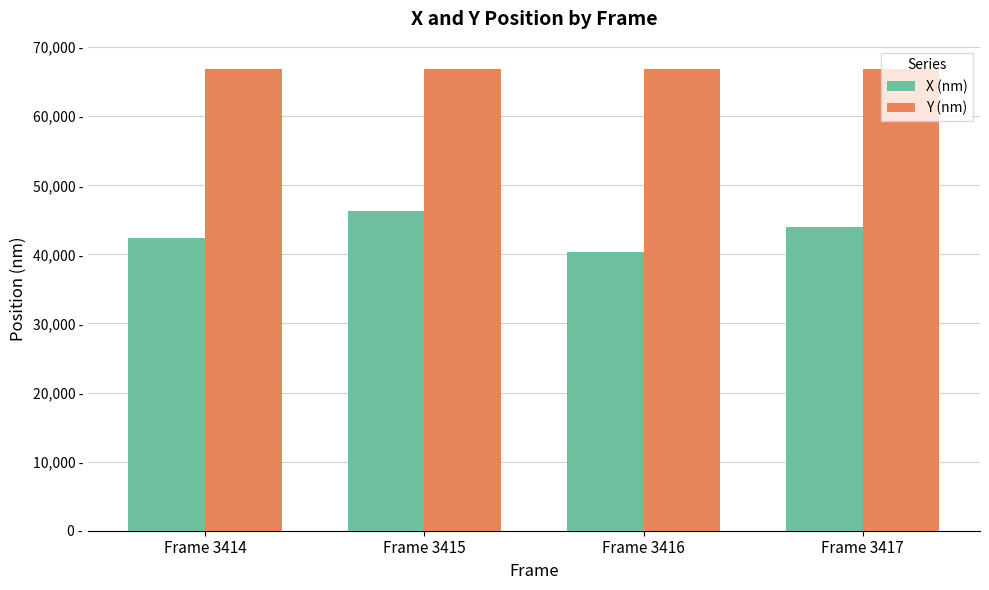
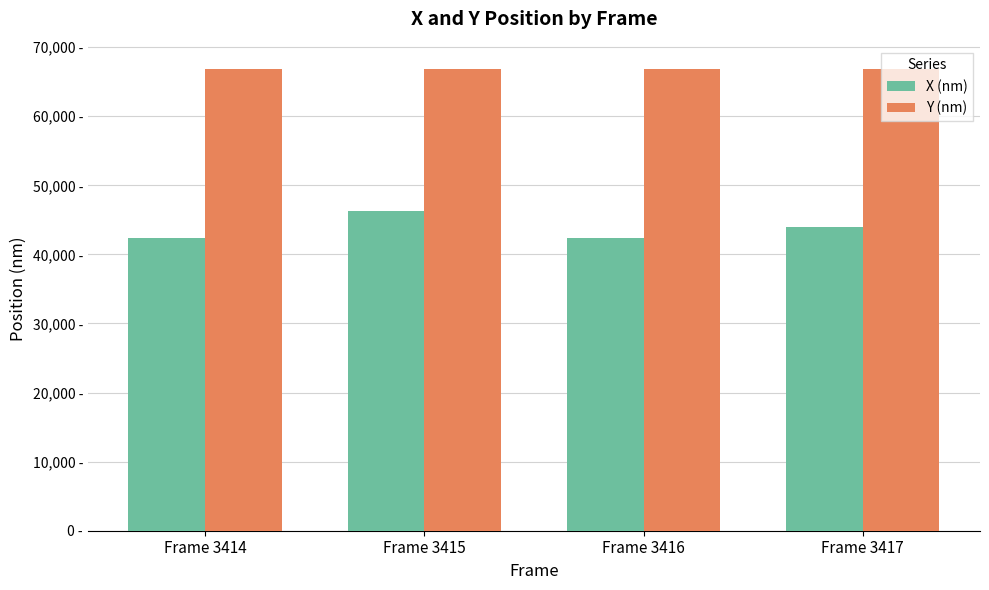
  {
    "X (nm)": {
      "Frame 3414": "42,000 -",
      "Frame 3415": "46,000 -",
-     "Frame 3416": "40,000 -",
+     "Frame 3416": "42,000 -",
      "Frame 3417": "44,000 -"
    },
    "Y (nm)": {
      "Frame 3414": "67,000 -",
      "Frame 3415": "67,000 -",
      "Frame 3416": "67,000 -"
    }
  }
